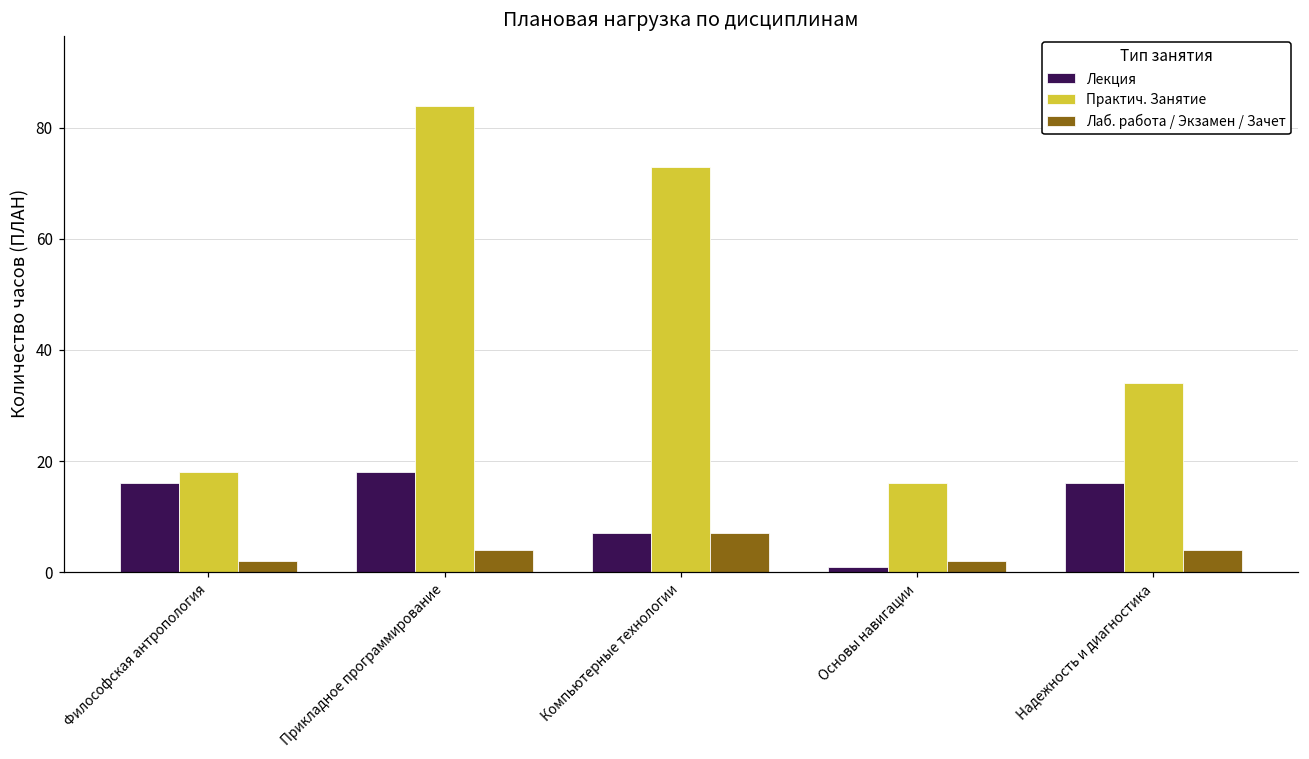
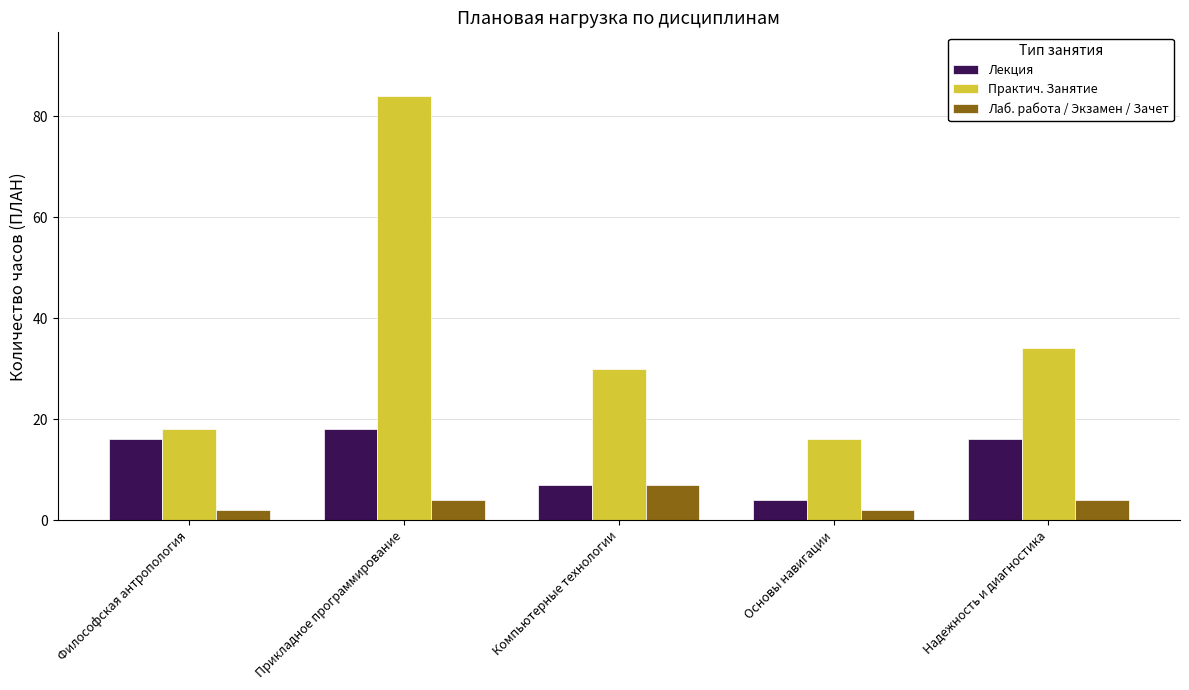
  {
    "Лекция": {
      "Философская антропология": 16,
      "Прикладное программирование": 18,
      "Компьютерные технологии": 7,
-     "Основы навигации": 1,
+     "Основы навигации": 4,
      "Надежность и диагностика": 16
    },
    "Практич. Занятие": {
      "Философская антропология": 18,
      "Прикладное программирование": 84,
-     "Компьютерные технологии": 73,
+     "Компьютерные технологии": 30,
      "Основы навигации": 16,
      "Надежность и диагностика": 34
    },
    "Лаб. работа / Экзамен / Зачет": {
      "Философская антропология": 2,
      "Прикладное программирование": 4,
      "Компьютерные технологии": 7,
      "Основы навигации": 2,
      "Надежность и диагностика": 4
    }
  }
